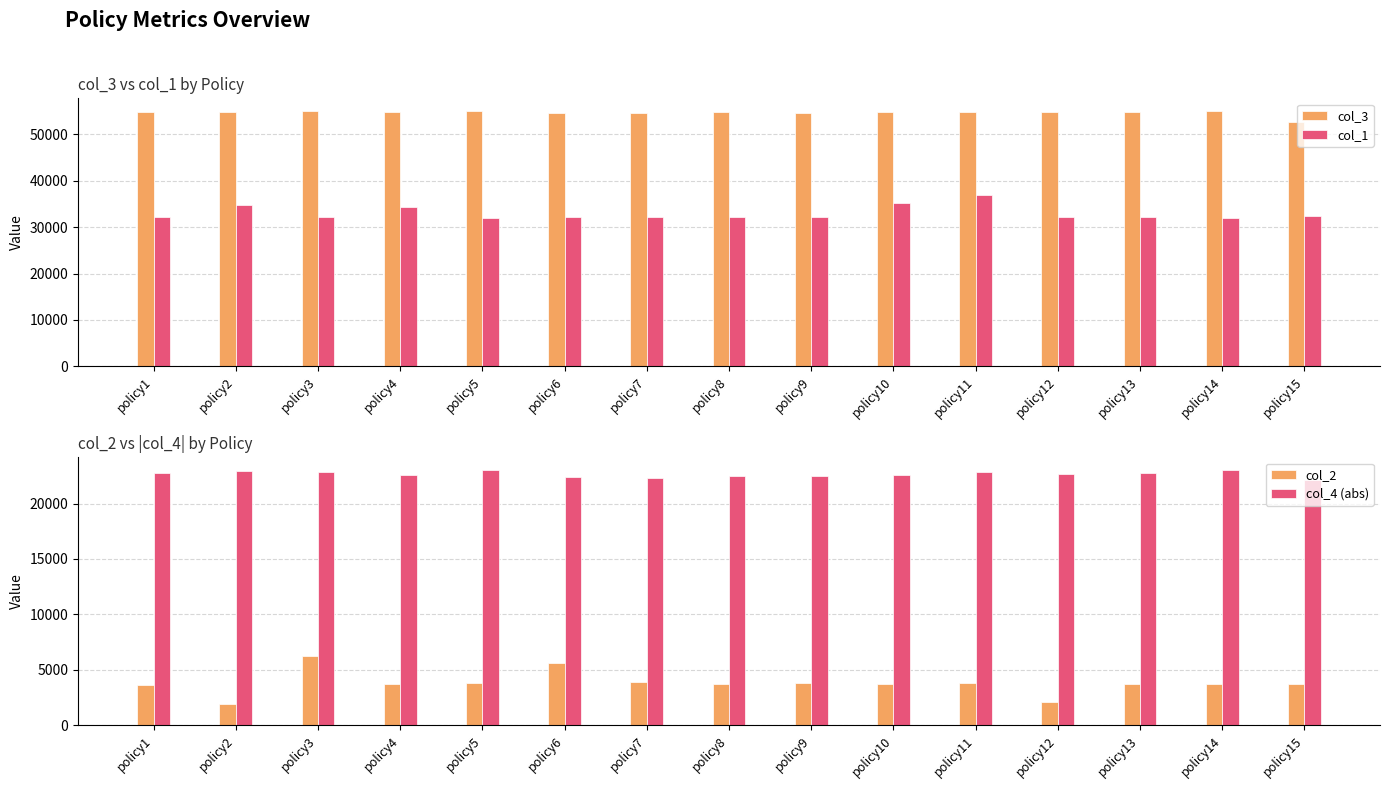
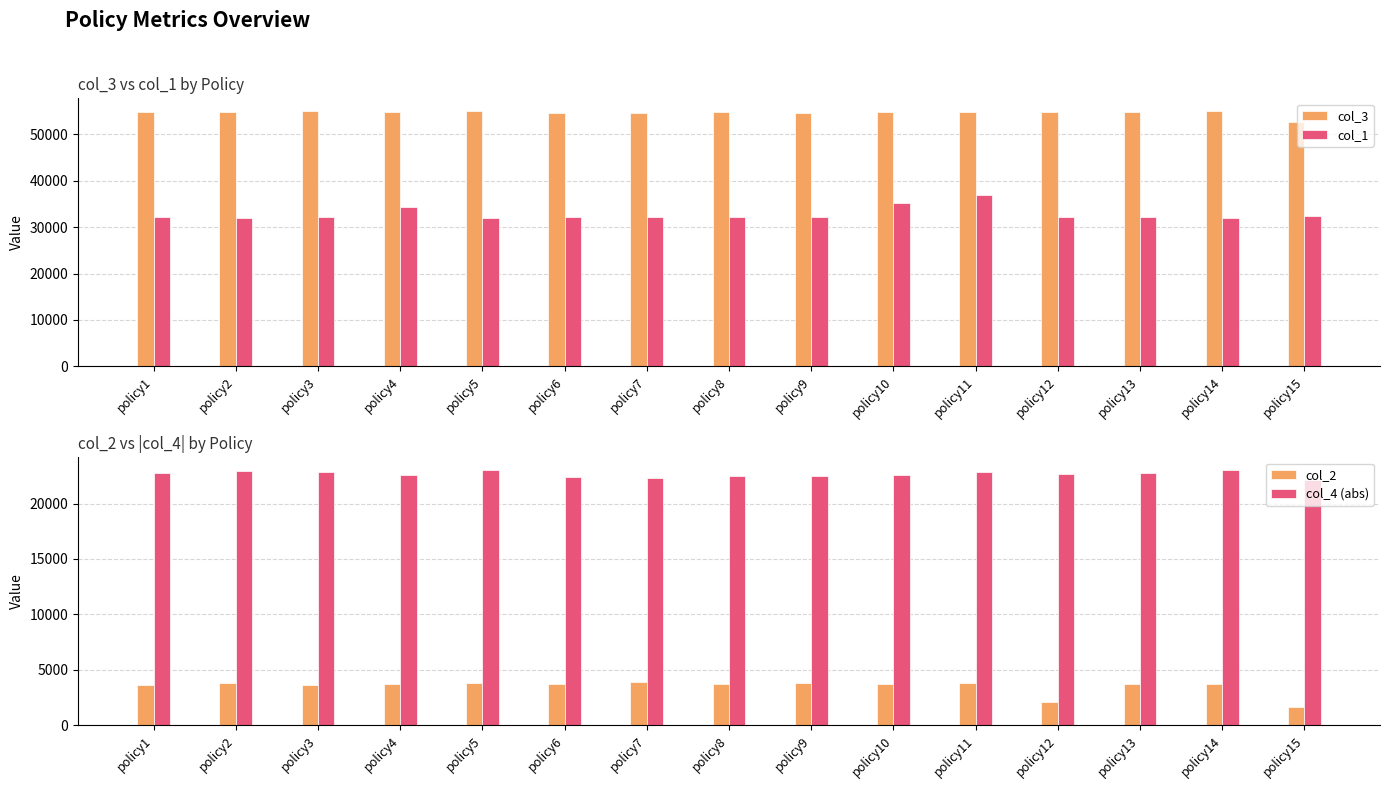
  {
    "col_3 vs col_1 by Policy": {
      "col_3": {
        "policy1": 55000,
        "policy2": 55000,
        "policy3": 55000,
        "policy4": 55000,
        "policy5": 55000,
        "policy6": 55000,
        "policy7": 55000,
        "policy8": 55000,
        "policy9": 55000,
        "policy10": 55000,
        "policy11": 55000,
        "policy12": 55000,
        "policy13": 55000,
        "policy14": 55000,
        "policy15": 53000
      },
      "col_1": {
        "policy1": 32000,
-       "policy2": 35000,
+       "policy2": 32000,
        "policy3": 32000,
        "policy4": 34000,
        "policy5": 32000,
        "policy6": 32000,
        "policy7": 32000,
        "policy8": 32000,
        "policy9": 32000,
        "policy10": 35000,
        "policy11": 37000,
        "policy12": 32000,
        "policy13": 32000,
        "policy14": 32000,
        "policy15": 32000
      }
    },
    "col_2 vs |col_4| by Policy": {
      "col_2": {
        "policy1": 3600,
-       "policy2": 1900,
-       "policy3": 6300,
+       "policy2": 3800,
+       "policy3": 3600,
        "policy4": 3700,
        "policy5": 3800,
-       "policy6": 5600,
+       "policy6": 3800,
        "policy7": 3900,
        "policy8": 3700,
        "policy9": 3800,
        "policy10": 3700,
        "policy11": 3800,
        "policy12": 2100,
        "policy13": 3700,
        "policy14": 3700,
-       "policy15": 3700
+       "policy15": 1600
      },
      "col_4 (abs)": {
        "policy1": 22800,
        "policy2": 22900,
        "policy3": 22900,
        "policy4": 22500,
        "policy5": 23000,
        "policy6": 22400,
        "policy7": 22300,
        "policy8": 22500,
        "policy9": 22500,
        "policy10": 22600,
        "policy11": 22900,
        "policy12": 22600,
        "policy13": 22700,
        "policy14": 23000
      }
    }
  }
